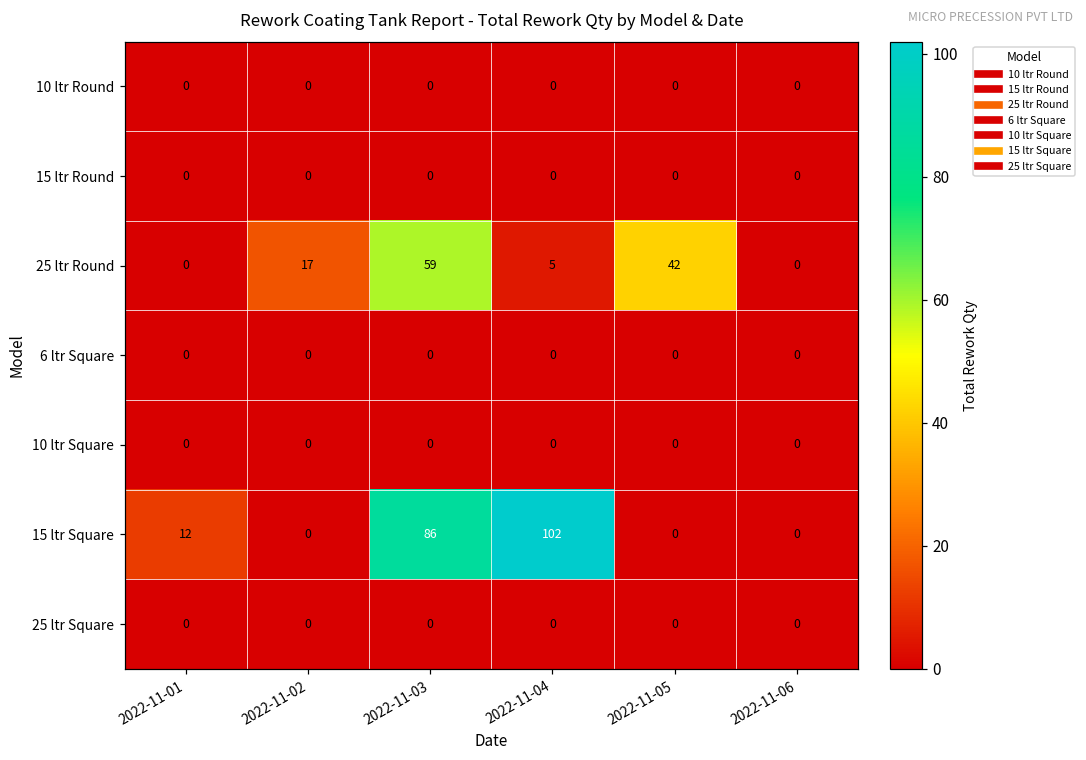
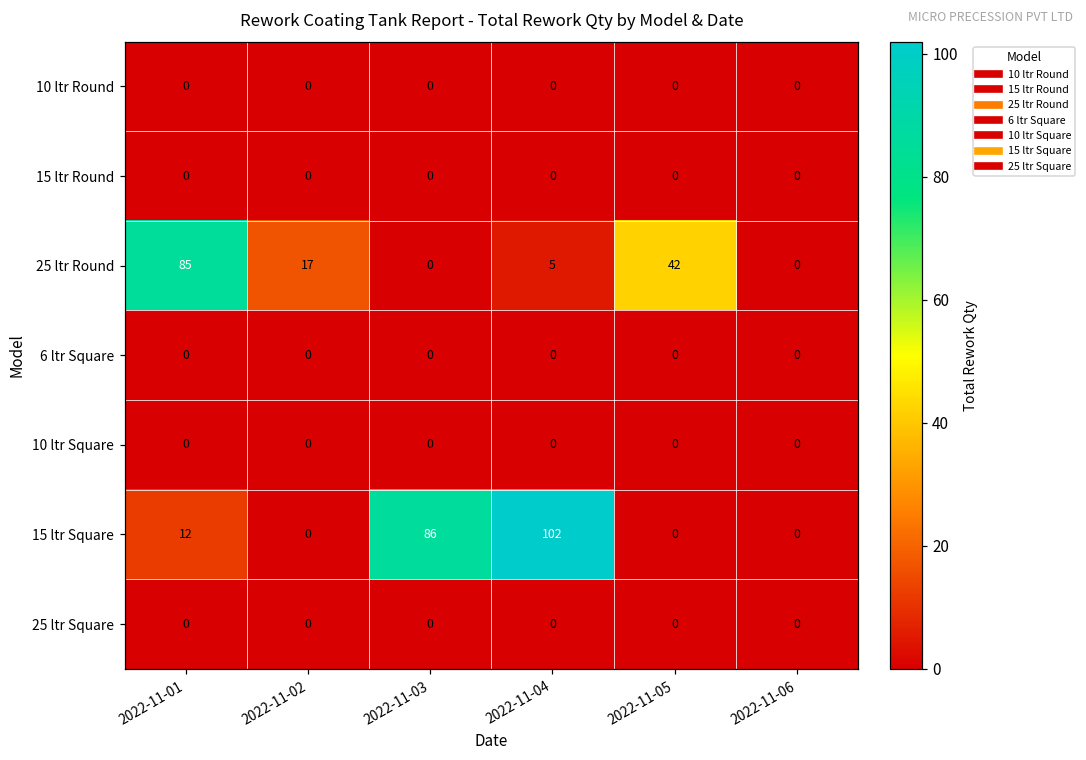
  {
    "10 ltr Round": {
      "2022-11-01": 0,
      "2022-11-02": 0,
      "2022-11-03": 0,
      "2022-11-04": 0,
      "2022-11-05": 0,
      "2022-11-06": 0
    },
    "15 ltr Round": {
      "2022-11-01": 0,
      "2022-11-02": 0,
      "2022-11-03": 0,
      "2022-11-04": 0,
      "2022-11-05": 0,
      "2022-11-06": 0
    },
    "25 ltr Round": {
-     "2022-11-01": 0,
+     "2022-11-01": 85,
      "2022-11-02": 17,
-     "2022-11-03": 59,
+     "2022-11-03": 0,
      "2022-11-04": 5,
      "2022-11-05": 42,
      "2022-11-06": 0
    },
    "6 ltr Square": {
      "2022-11-01": 0,
      "2022-11-02": 0,
      "2022-11-03": 0,
      "2022-11-04": 0,
      "2022-11-05": 0,
      "2022-11-06": 0
    },
    "10 ltr Square": {
      "2022-11-01": 0,
      "2022-11-02": 0,
      "2022-11-03": 0,
      "2022-11-04": 0,
      "2022-11-05": 0,
      "2022-11-06": 0
    },
    "15 ltr Square": {
      "2022-11-01": 12,
      "2022-11-02": 0,
      "2022-11-03": 86,
      "2022-11-04": 102,
      "2022-11-05": 0,
      "2022-11-06": 0
    },
    "25 ltr Square": {
      "2022-11-01": 0,
      "2022-11-02": 0,
      "2022-11-03": 0,
      "2022-11-04": 0,
      "2022-11-05": 0,
      "2022-11-06": 0
    }
  }
